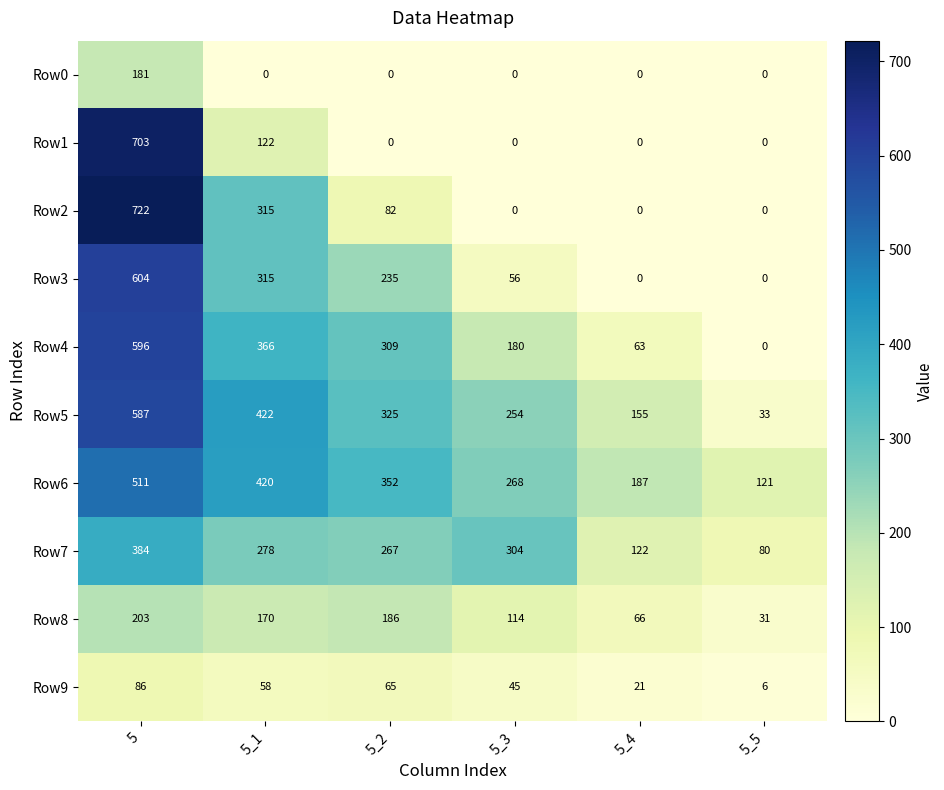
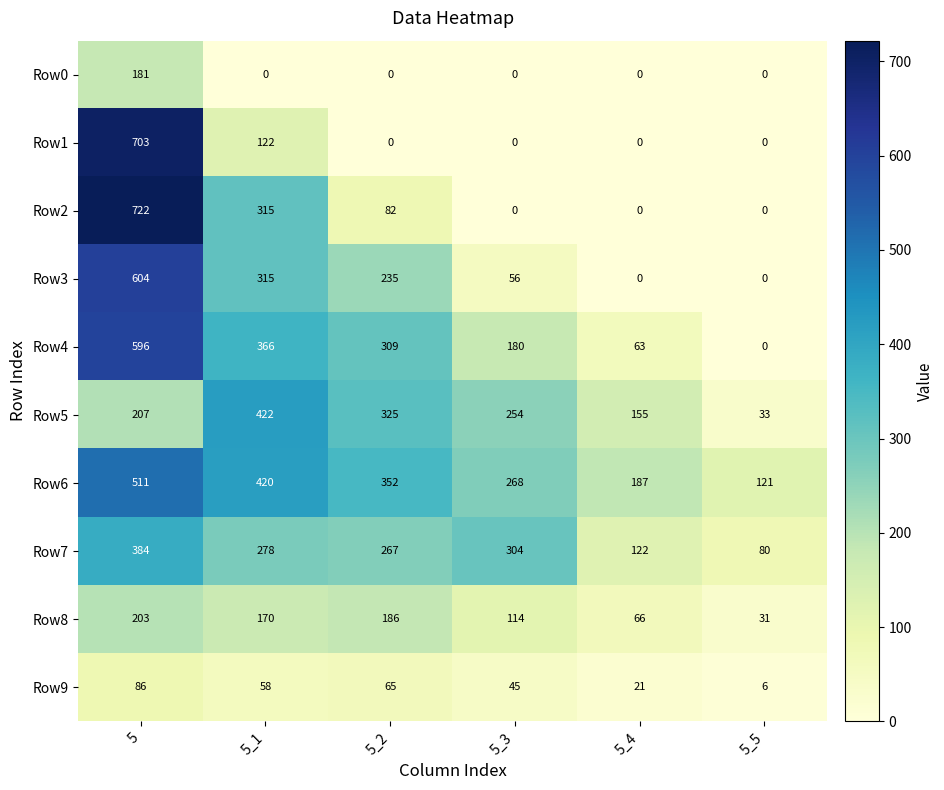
  {
    "Row0": {
      "5": 181,
      "5_1": 0,
      "5_2": 0,
      "5_3": 0,
      "5_4": 0,
      "5_5": 0
    },
    "Row1": {
      "5": 703,
      "5_1": 122,
      "5_2": 0,
      "5_3": 0,
      "5_4": 0,
      "5_5": 0
    },
    "Row2": {
      "5": 722,
      "5_1": 315,
      "5_2": 82,
      "5_3": 0,
      "5_4": 0,
      "5_5": 0
    },
    "Row3": {
      "5": 604,
      "5_1": 315,
      "5_2": 235,
      "5_3": 56,
      "5_4": 0,
      "5_5": 0
    },
    "Row4": {
      "5": 596,
      "5_1": 366,
      "5_2": 309,
      "5_3": 180,
      "5_4": 63,
      "5_5": 0
    },
    "Row5": {
-     "5": 587,
+     "5": 207,
      "5_1": 422,
      "5_2": 325,
      "5_3": 254,
      "5_4": 155,
      "5_5": 33
    },
    "Row6": {
      "5": 511,
      "5_1": 420,
      "5_2": 352,
      "5_3": 268,
      "5_4": 187,
      "5_5": 121
    },
    "Row7": {
      "5": 384,
      "5_1": 278,
      "5_2": 267,
      "5_3": 304,
      "5_4": 122,
      "5_5": 80
    },
    "Row8": {
      "5": 203,
      "5_1": 170,
      "5_2": 186,
      "5_3": 114,
      "5_4": 66,
      "5_5": 31
    },
    "Row9": {
      "5": 86,
      "5_1": 58,
      "5_2": 65,
      "5_3": 45,
      "5_4": 21,
      "5_5": 6
    }
  }
